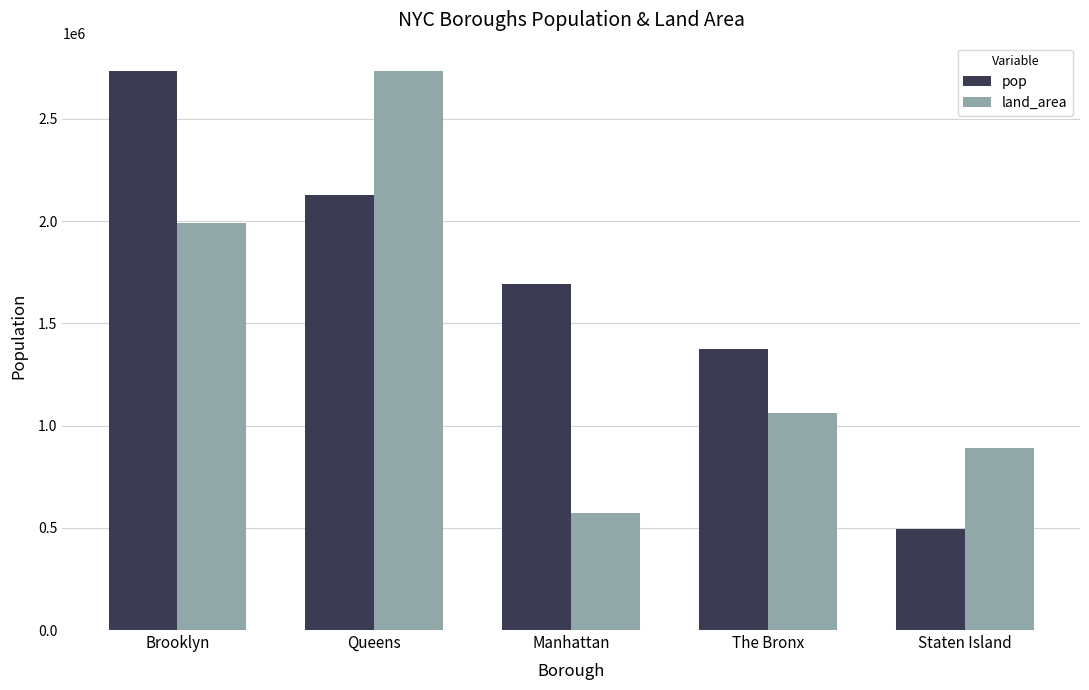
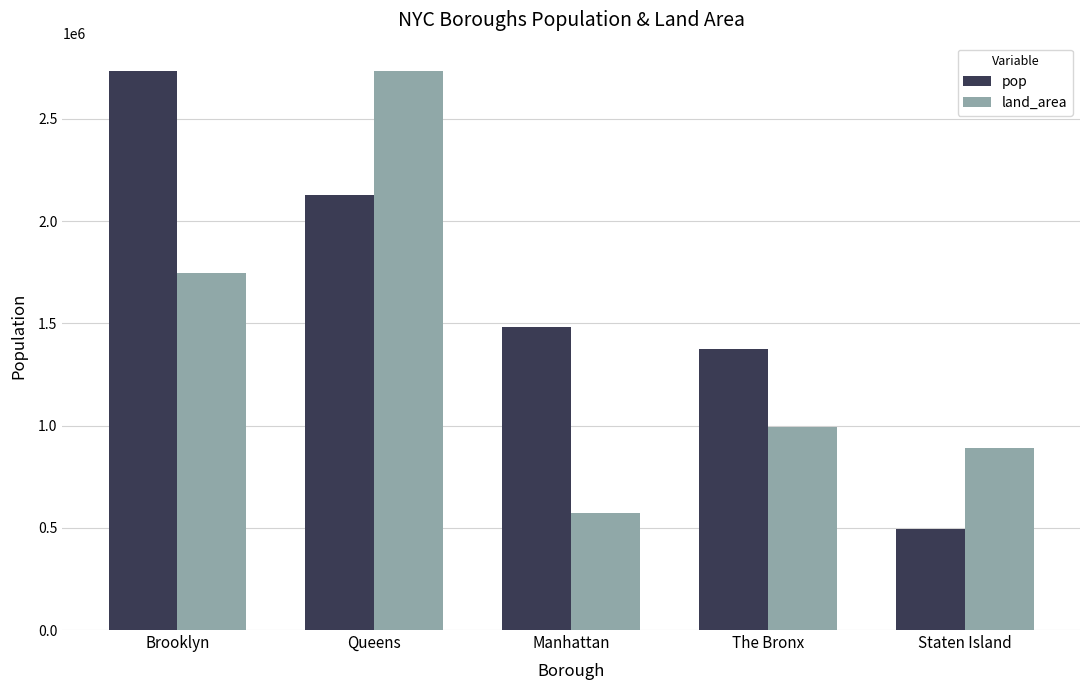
  {
    "pop": {
      "Brooklyn": 2740000,
      "Queens": 2130000,
-     "Manhattan": 1690000,
+     "Manhattan": 1480000,
      "The Bronx": 1380000,
      "Staten Island": 500000
    },
    "land_area": {
-     "Brooklyn": 1990000,
+     "Brooklyn": 1750000,
      "Queens": 2740000,
      "Manhattan": 570000,
-     "The Bronx": 1060000,
+     "The Bronx": 990000,
      "Staten Island": 890000
    }
  }
